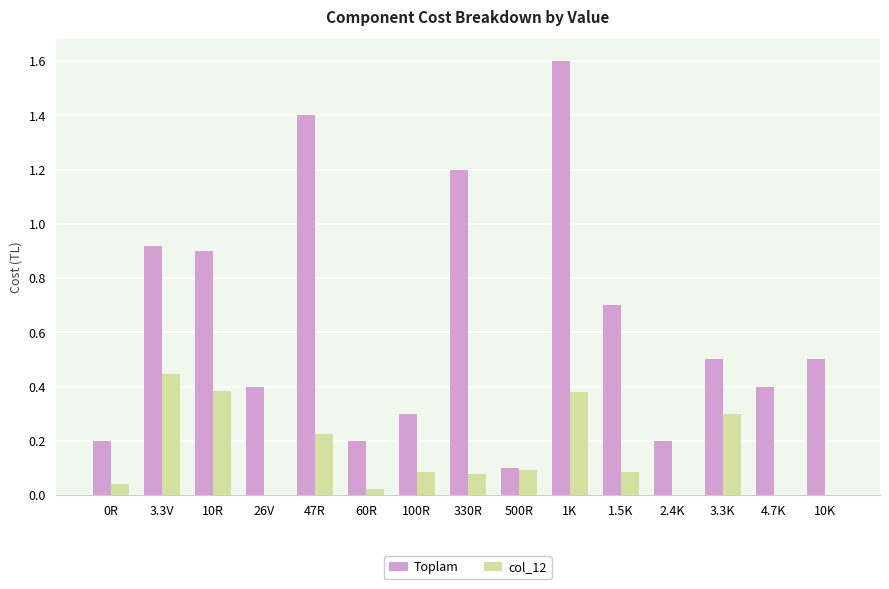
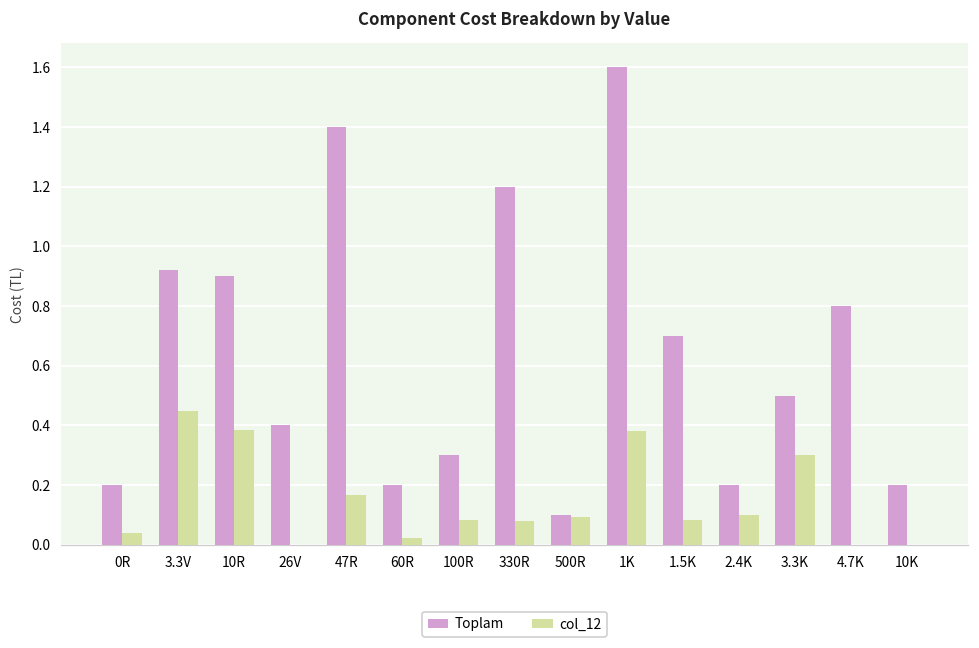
  {
    "Toplam": {
      "0R": 0.2,
      "3.3V": 0.92,
      "10R": 0.9,
      "26V": 0.4,
      "47R": 1.4,
      "60R": 0.2,
      "100R": 0.3,
      "330R": 1.2,
      "500R": 0.1,
      "1K": 1.6,
      "1.5K": 0.7,
      "2.4K": 0.2,
      "3.3K": 0.5,
-     "4.7K": 0.4,
-     "10K": 0.5
+     "4.7K": 0.8,
+     "10K": 0.2
    },
    "col_12": {
      "0R": 0.04,
      "3.3V": 0.45,
      "10R": 0.38,
      "26V": 0.00,
-     "47R": 0.22,
+     "47R": 0.17,
      "60R": 0.02,
      "100R": 0.08,
      "330R": 0.08,
      "500R": 0.09,
      "1K": 0.38,
      "1.5K": 0.08,
-     "2.4K": 0.0,
+     "2.4K": 0.1,
      "3.3K": 0.30,
      "4.7K": 0.00,
      "10K": 0.00
    }
  }
